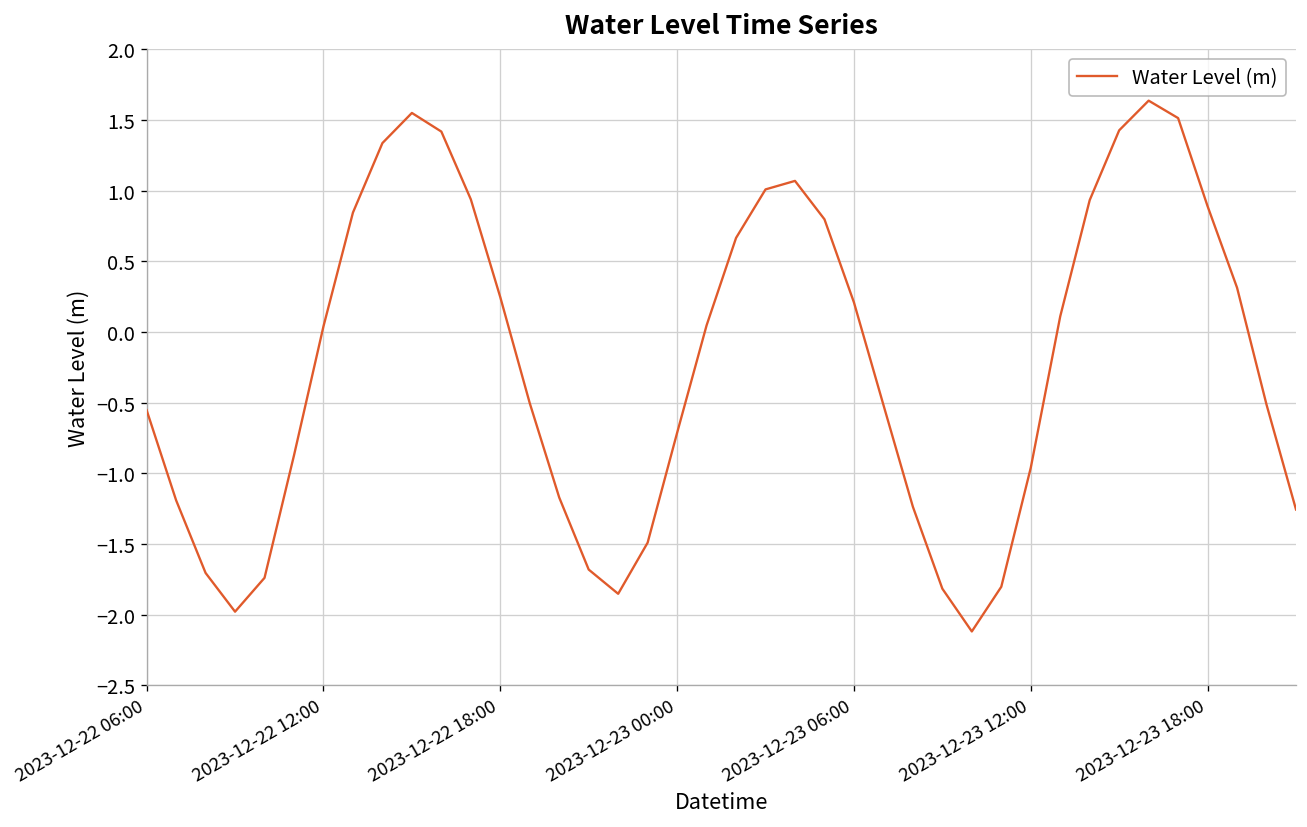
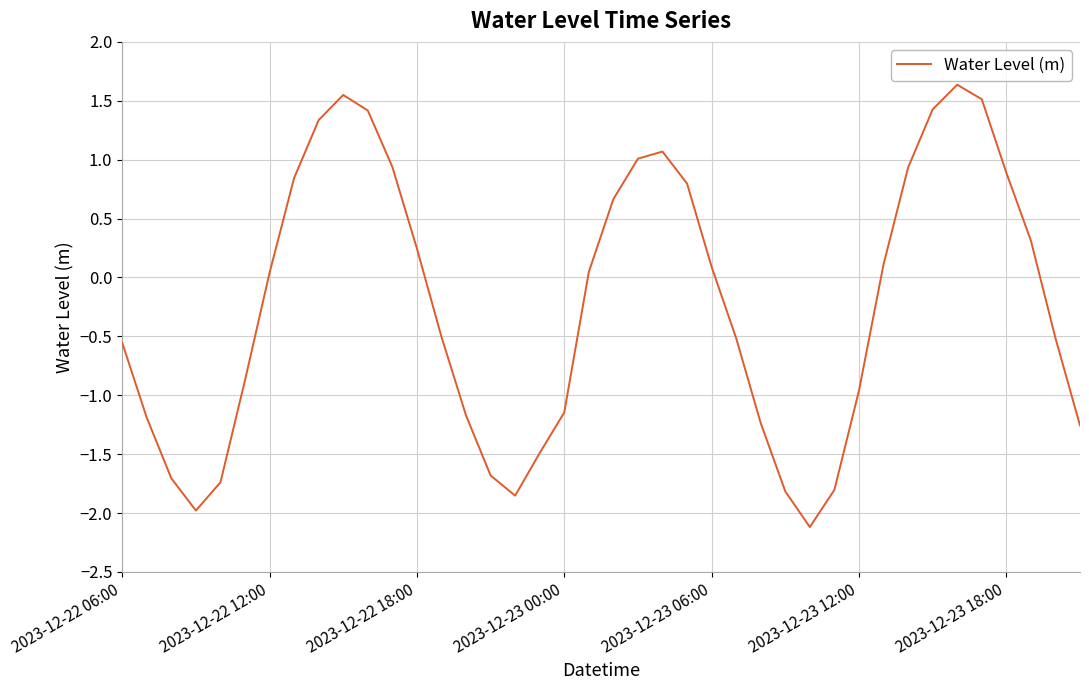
  {
    "2023-12-22 06:00": -0.55,
    "2023-12-22 12:00": 0.04,
    "2023-12-22 18:00": 0.25,
-   "2023-12-23 00:00": -0.71,
-   "2023-12-23 06:00": 0.21,
+   "2023-12-23 00:00": -1.15,
+   "2023-12-23 06:00": 0.09,
    "2023-12-23 12:00": -0.96,
    "2023-12-23 18:00": 0.89
  }
